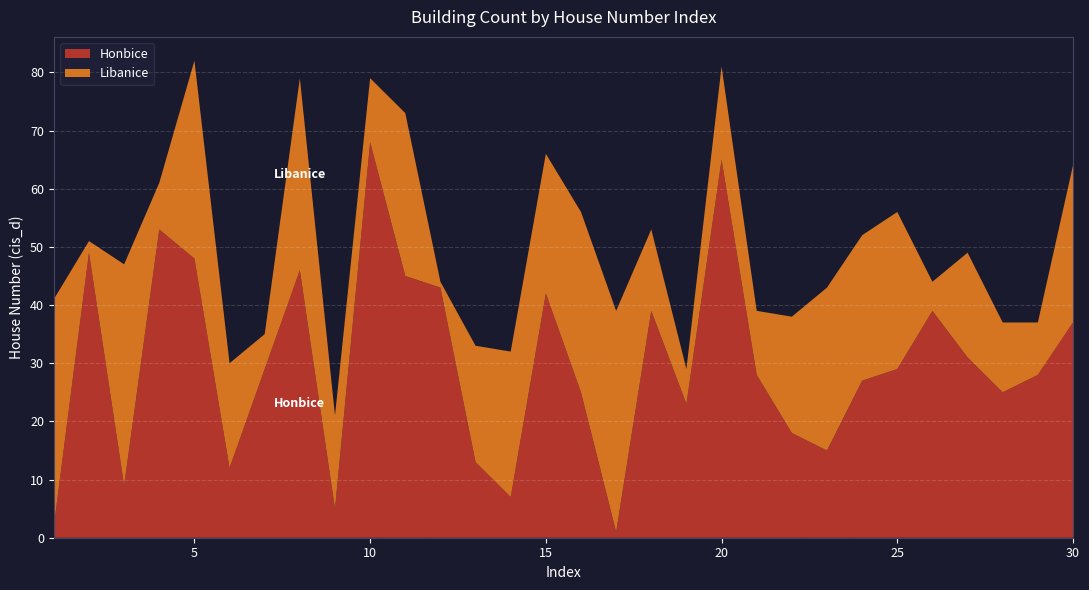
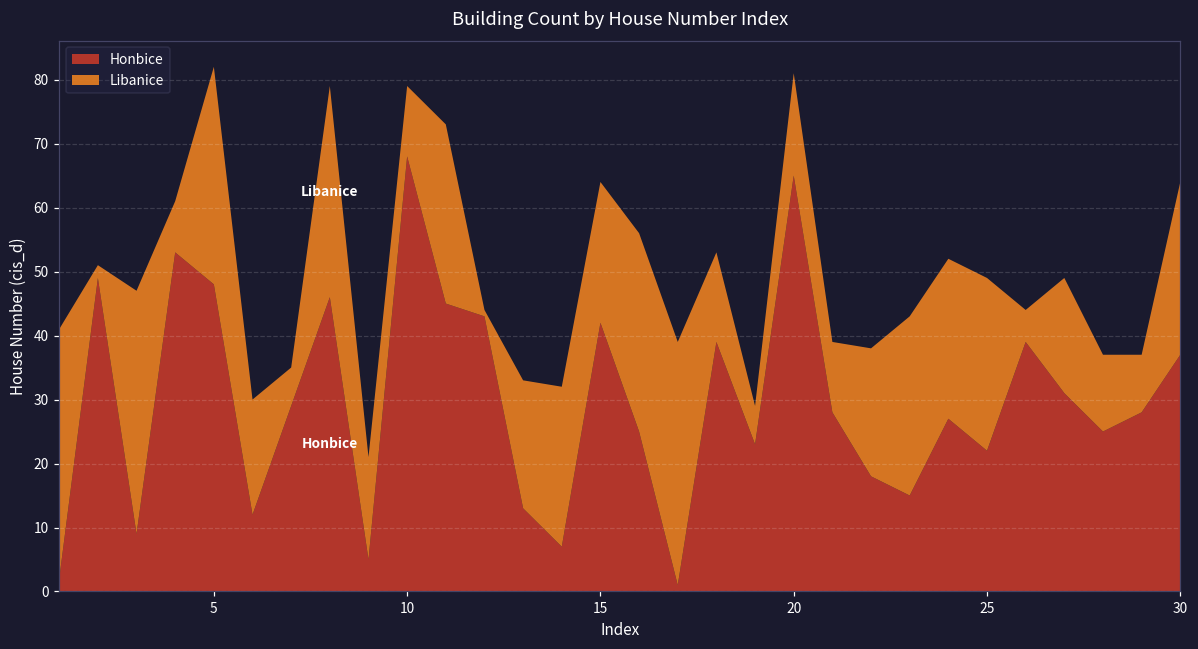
  {
    "Honbice": {
      "5": 48,
      "10": 68,
      "15": 42,
      "20": 65,
-     "25": 29,
+     "25": 22,
      "30": 37
    },
    "Libanice": {
      "5": 34,
      "10": 11,
-     "15": 24,
+     "15": 22,
      "20": 16,
      "25": 27,
      "30": 27
    }
  }
